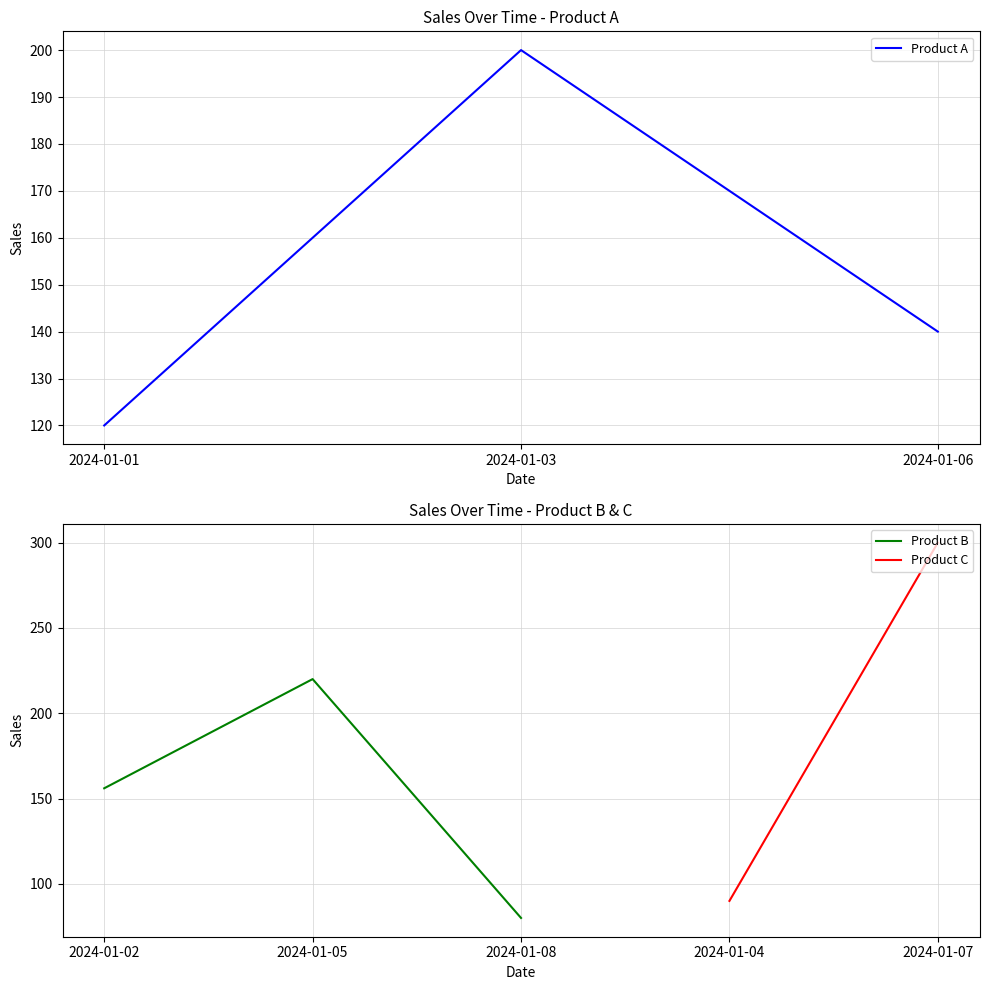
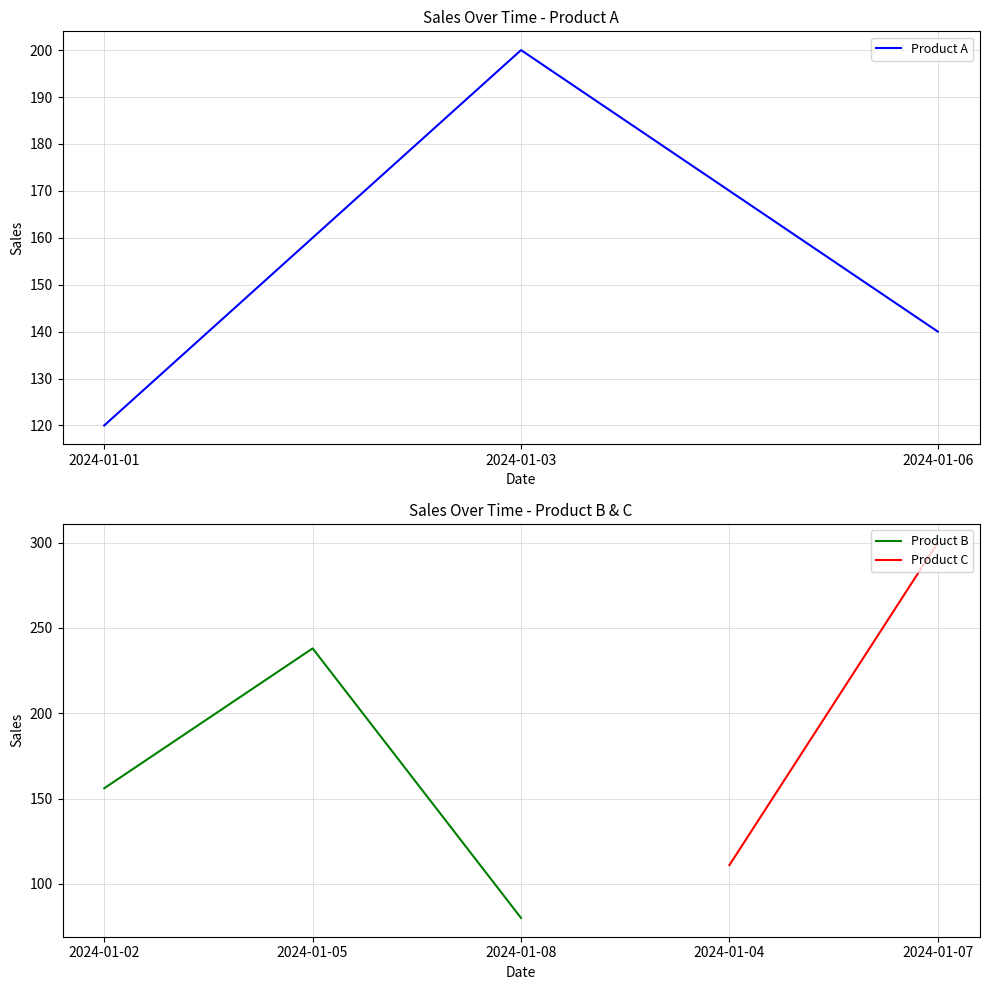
  {
    "Sales Over Time - Product A": {
      "2024-01-01": 120,
      "2024-01-03": 200,
      "2024-01-06": 140
    },
    "Sales Over Time - Product B & C": {
      "Product B": {
        "2024-01-02": 156,
-       "2024-01-05": 220,
+       "2024-01-05": 238,
        "2024-01-08": 80
      },
      "Product C": {
-       "2024-01-04": 90
+       "2024-01-04": 111
      }
    }
  }
